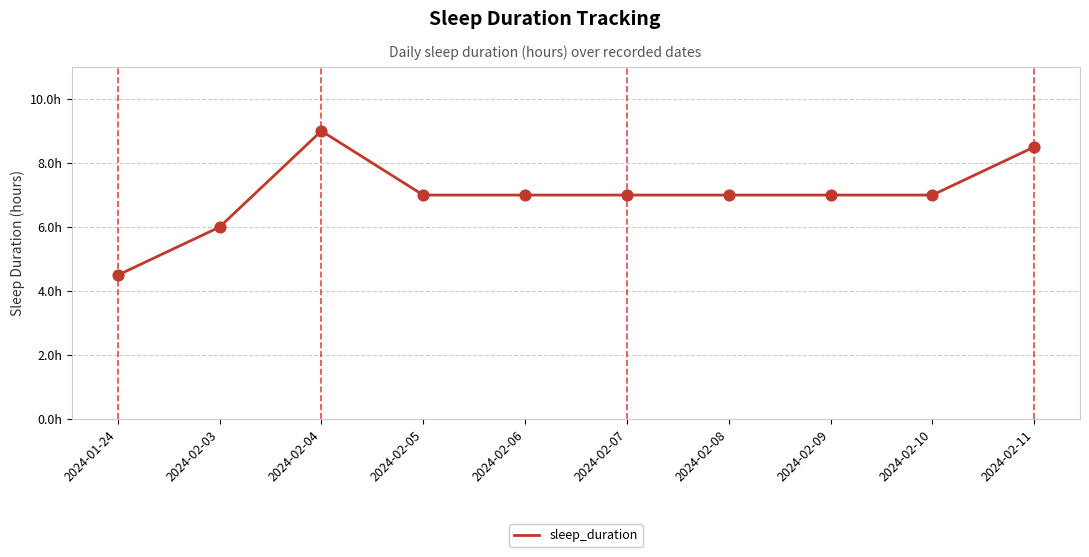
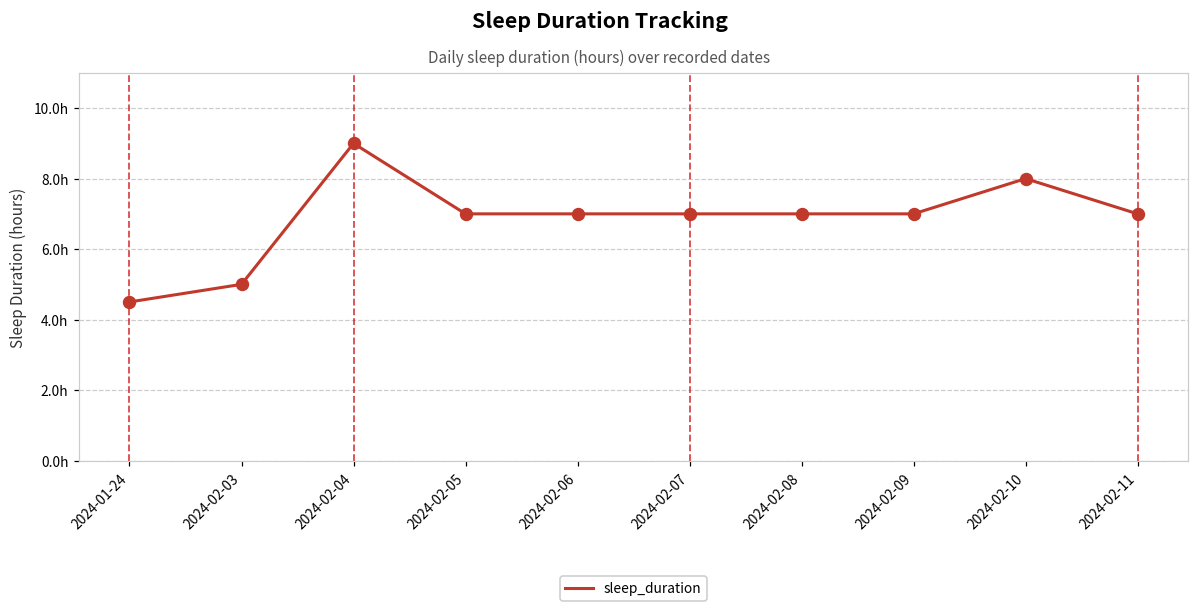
  {
    "2024-01-24": "4.5h",
-   "2024-02-03": "6h",
+   "2024-02-03": "5h",
    "2024-02-04": "9.0h",
    "2024-02-05": "7.0h",
    "2024-02-06": "7.0h",
    "2024-02-07": "7.0h",
    "2024-02-08": "7.0h",
    "2024-02-09": "7.0h",
-   "2024-02-10": "7h",
-   "2024-02-11": "8.5h"
+   "2024-02-10": "8h",
+   "2024-02-11": "7.0h"
  }
